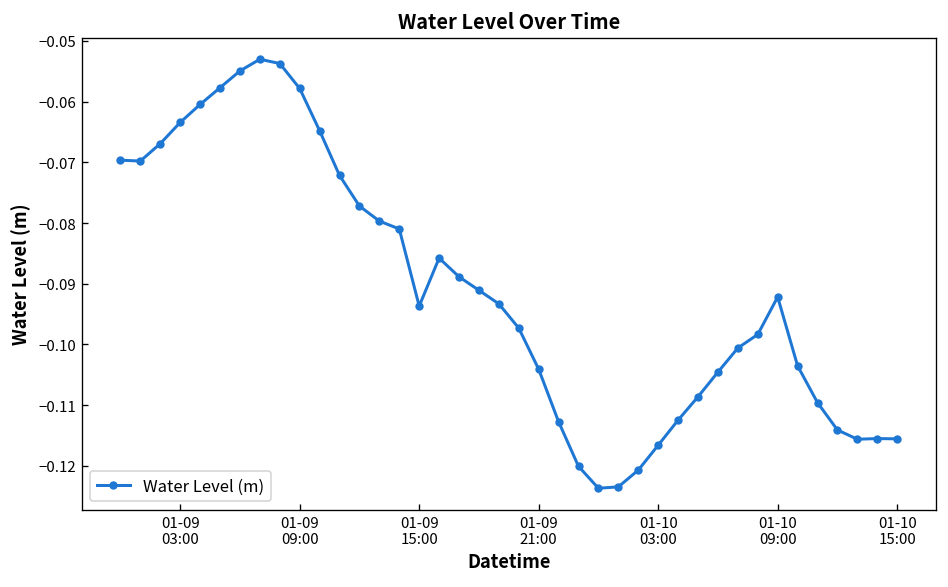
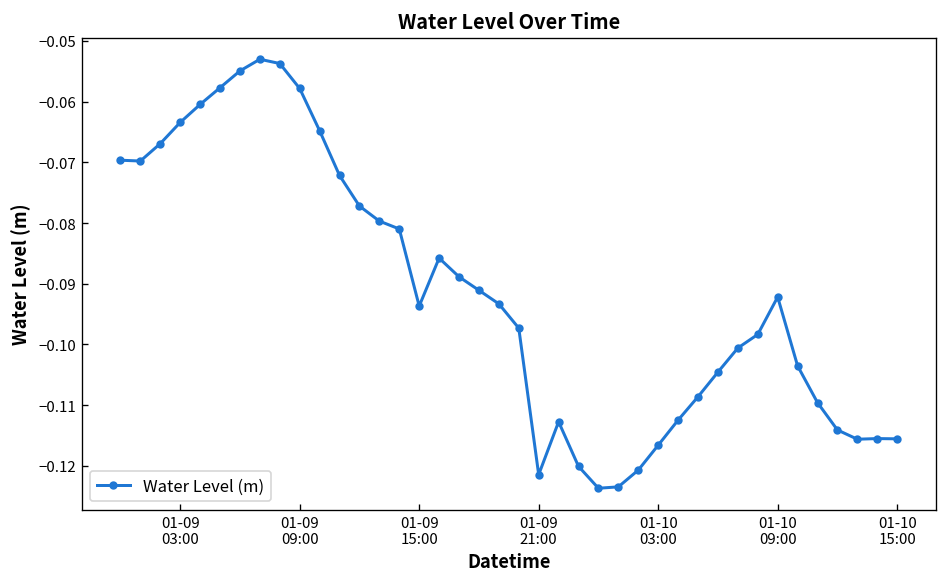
  {
    "01-09 03:00": -0.063,
    "01-09 09:00": -0.058,
    "01-09 15:00": -0.094,
-   "01-09 21:00": -0.104,
+   "01-09 21:00": -0.121,
    "01-10 03:00": -0.117,
    "01-10 09:00": -0.092,
    "01-10 15:00": -0.116
  }
